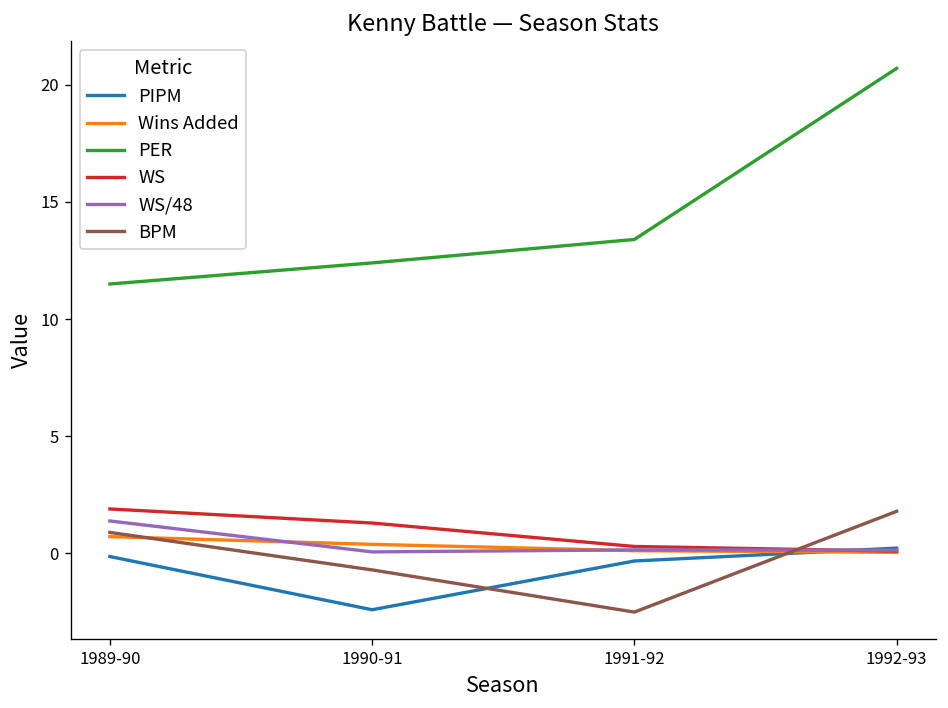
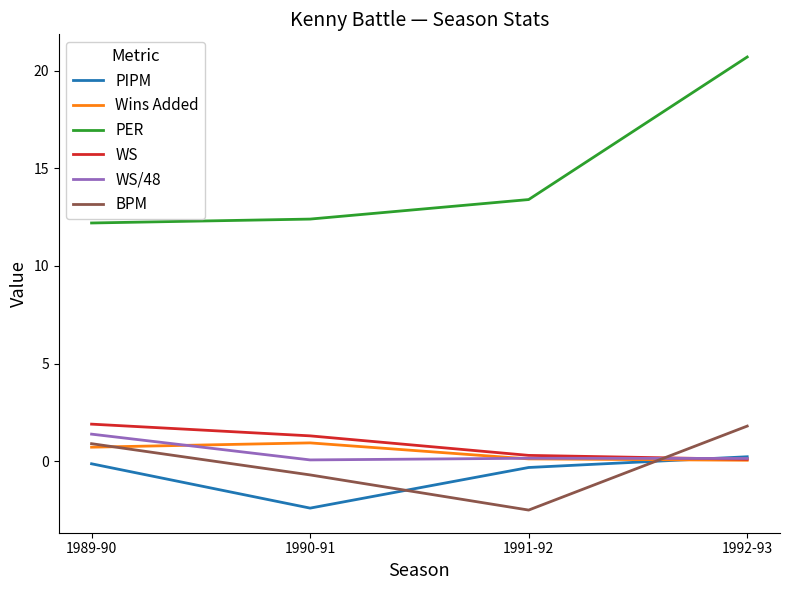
  {
    "PIPM": {
      "1989-90": -0.1,
      "1990-91": -2.4,
      "1991-92": -0.3
    },
    "Wins Added": {
      "1989-90": 0.7,
-     "1990-91": 0.4
+     "1990-91": 0.9
    },
    "PER": {
-     "1989-90": 11.5,
+     "1989-90": 12.2,
      "1990-91": 12.4,
      "1991-92": 13.4,
      "1992-93": 20.7
    },
    "WS": {
      "1989-90": 1.9,
      "1990-91": 1.3,
      "1991-92": 0.3
    },
    "WS/48": {
      "1989-90": 1.4,
      "1990-91": 0.1
    },
    "BPM": {
      "1989-90": 0.9,
      "1990-91": -0.7,
      "1991-92": -2.5,
      "1992-93": 1.8
    }
  }
